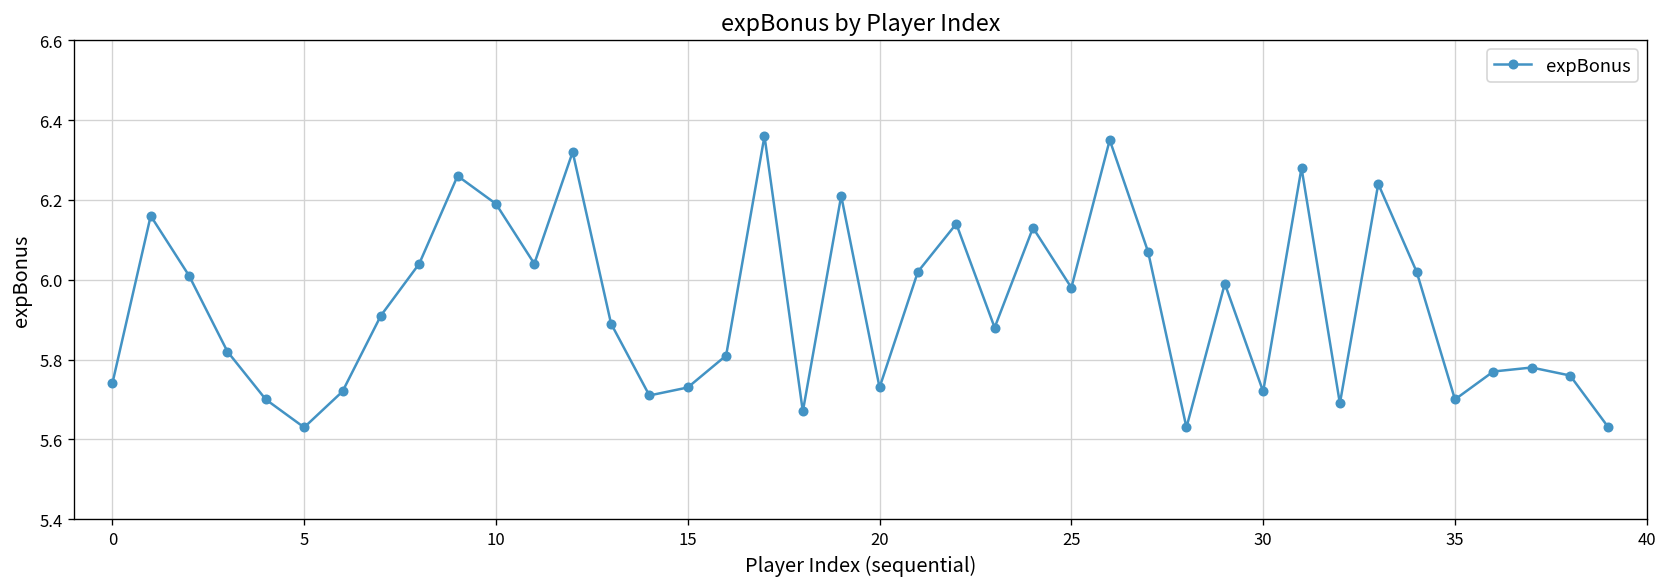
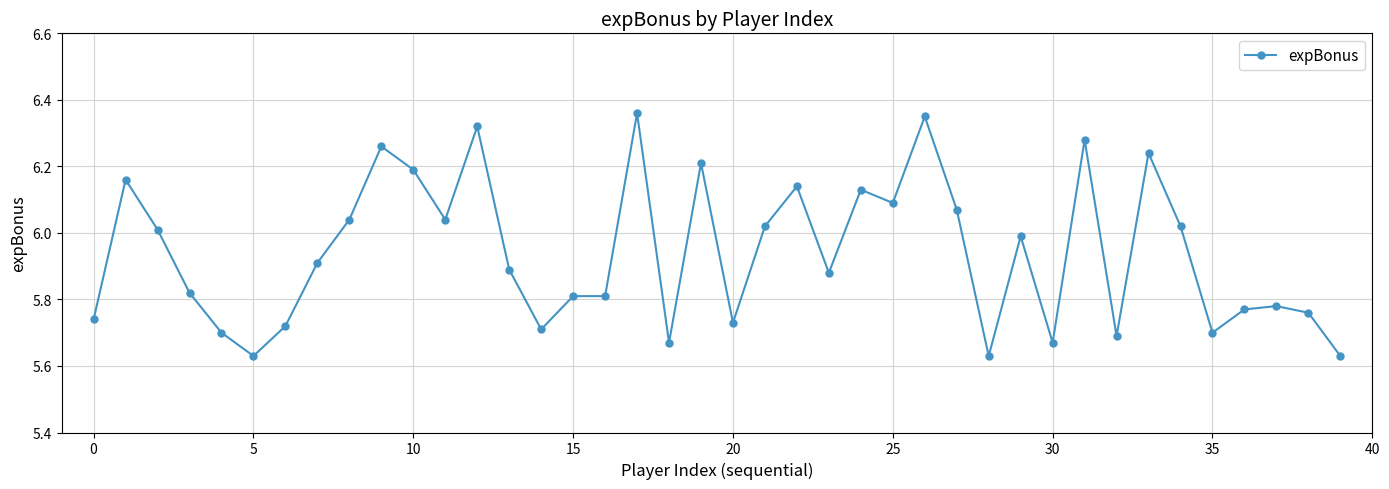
  {
    "0": 5.74,
    "5": 5.63,
    "10": 6.19,
-   "15": 5.73,
+   "15": 5.81,
    "20": 5.73,
-   "25": 5.98,
-   "30": 5.72,
+   "25": 6.09,
+   "30": 5.67,
    "35": 5.70
  }
